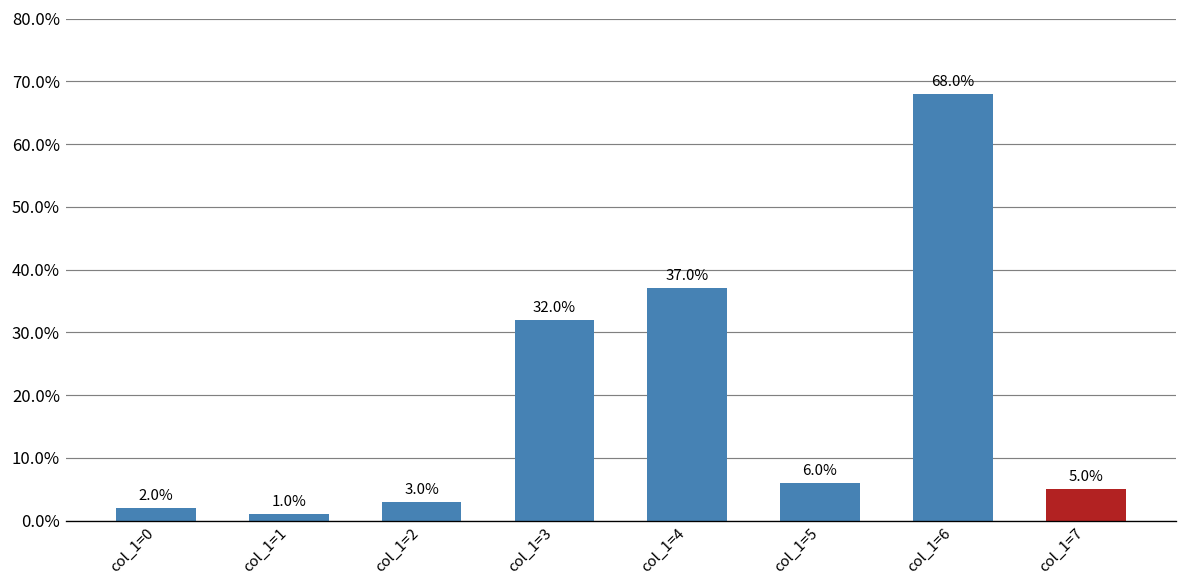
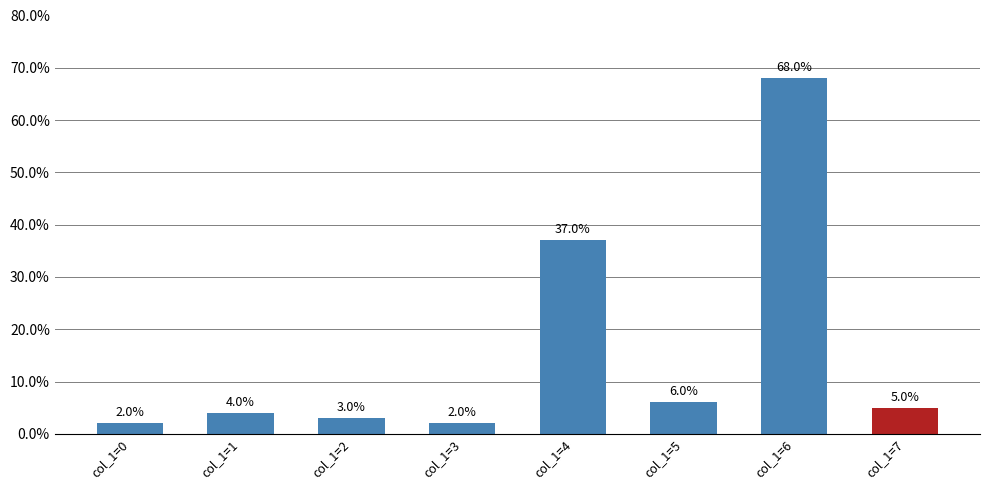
  {
    "col_1=0": "2.0%",
-   "col_1=1": "1.0%",
+   "col_1=1": "4.0%",
    "col_1=2": "3.0%",
-   "col_1=3": "32.0%",
+   "col_1=3": "2.0%",
    "col_1=4": "37.0%",
    "col_1=5": "6.0%",
    "col_1=6": "68.0%",
    "col_1=7": "5.0%"
  }
